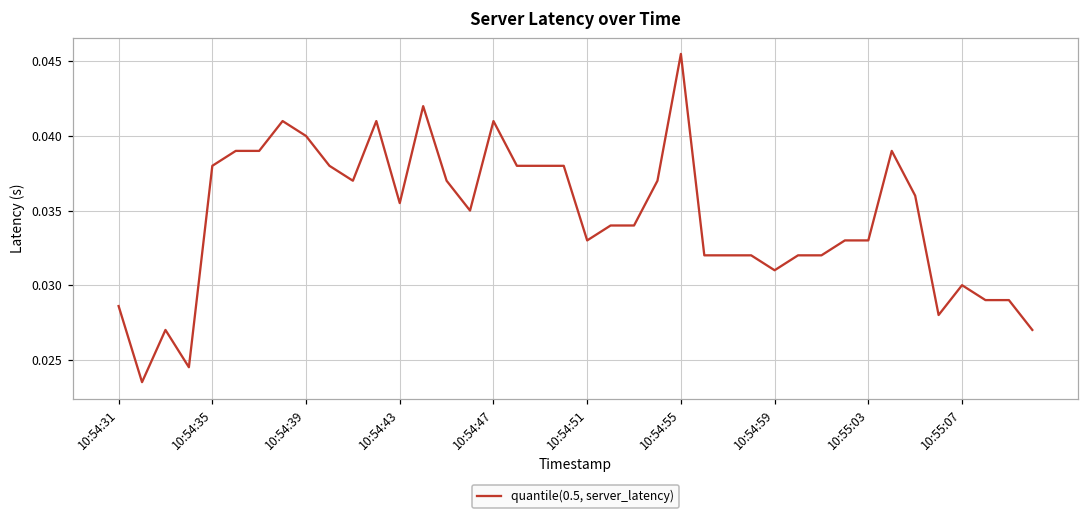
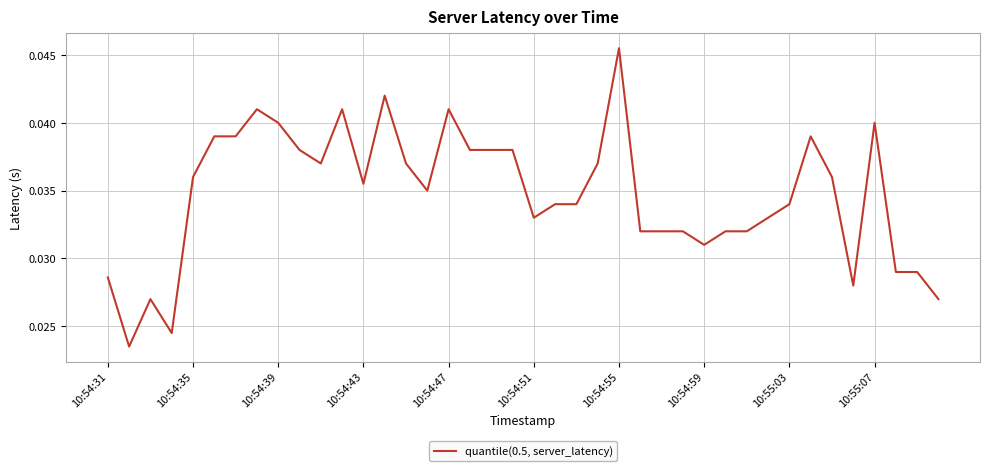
  {
    "10:54:31": 0.0286,
-   "10:54:35": 0.038,
+   "10:54:35": 0.036,
    "10:54:39": 0.040,
    "10:54:43": 0.0355,
    "10:54:47": 0.041,
    "10:54:51": 0.033,
    "10:54:55": 0.0455,
    "10:54:59": 0.031,
-   "10:55:03": 0.033,
-   "10:55:07": 0.03
+   "10:55:03": 0.034,
+   "10:55:07": 0.04
  }
